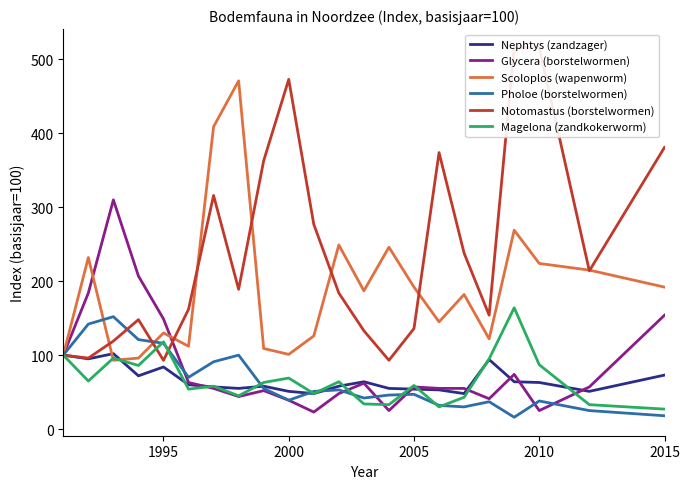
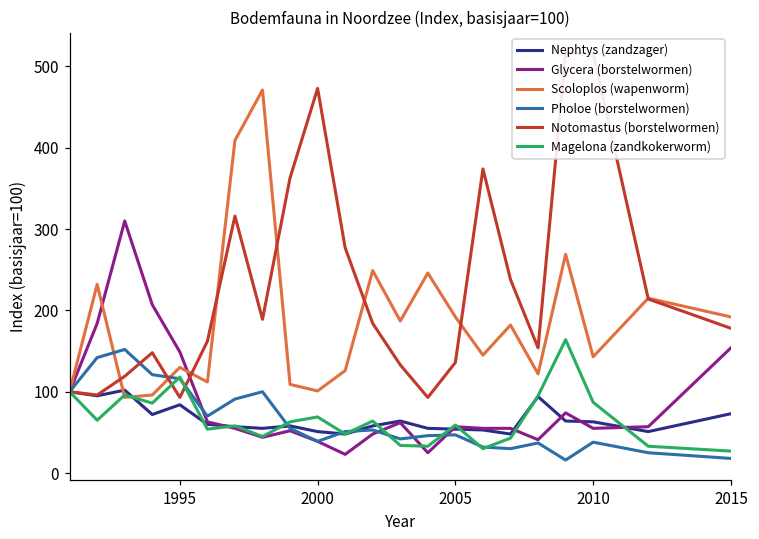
  {
    "Nephtys (zandzager)": {
      "1995": 80,
      "2000": 50,
      "2010": 60,
      "2015": 70
    },
    "Glycera (borstelwormen)": {
      "1995": 150,
-     "2010": 30,
+     "2010": 60,
      "2015": 150
    },
    "Scoloplos (wapenworm)": {
      "1995": 130,
      "2000": 100,
      "2005": 190,
-     "2010": 220,
+     "2010": 140,
      "2015": 190
    },
    "Pholoe (borstelwormen)": {
      "2005": 50,
      "2010": 40,
      "2015": 20
    },
    "Notomastus (borstelwormen)": {
      "1995": 90,
      "2000": 470,
      "2005": 140,
-     "2015": 380
+     "2015": 180
    },
    "Magelona (zandkokerworm)": {
      "2000": 70,
      "2010": 90,
      "2015": 30
    }
  }
